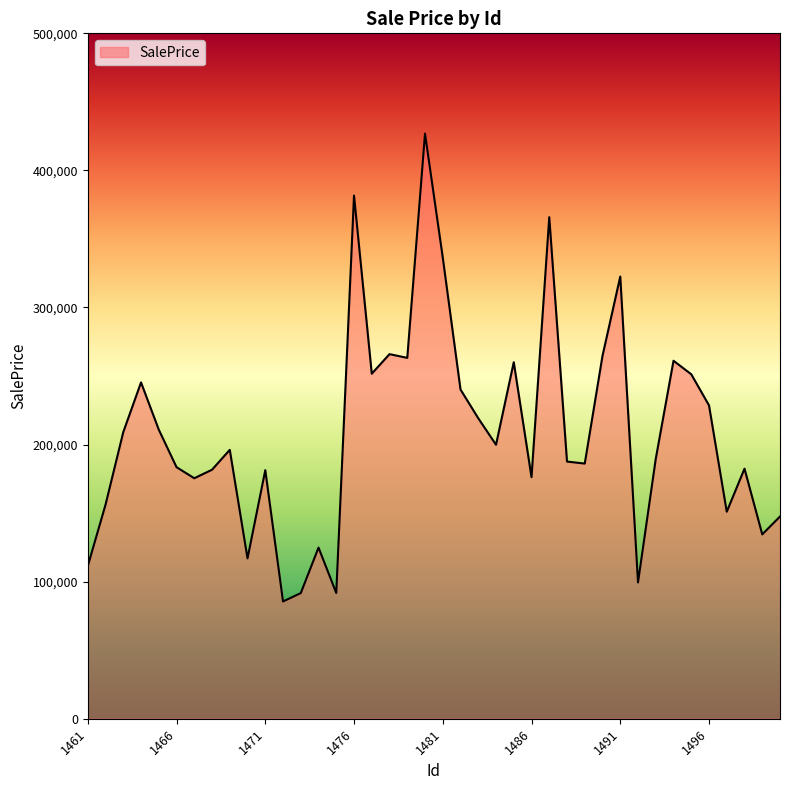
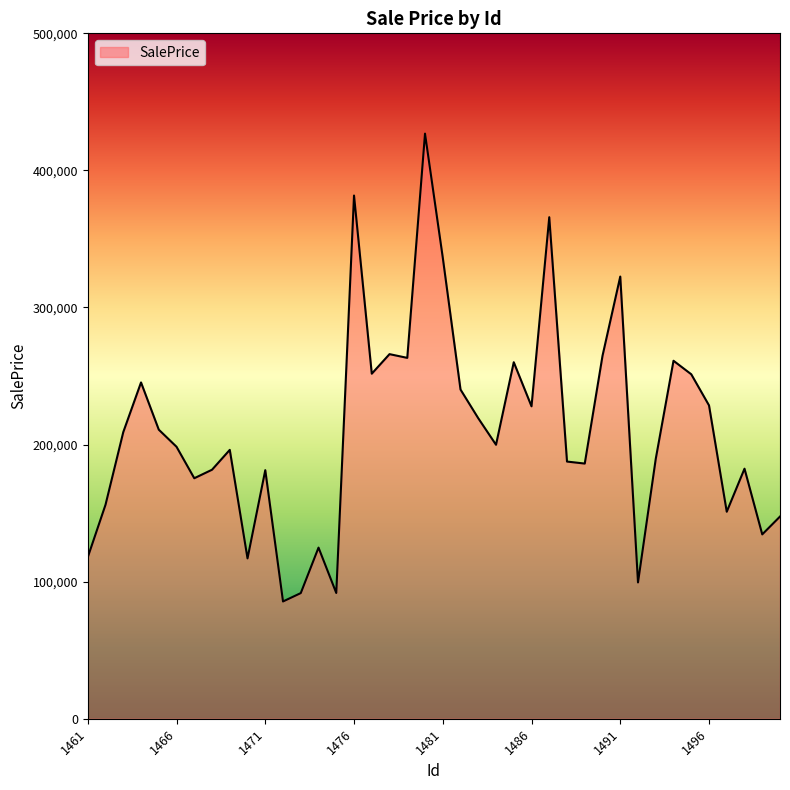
  {
-   "1461": "111,000",
-   "1466": "184,000",
+   "1461": "118,000",
+   "1466": "198,000",
    "1471": "181,000",
    "1476": "382,000",
    "1481": "336,000",
-   "1486": "176,000",
+   "1486": "228,000",
    "1491": "323,000",
    "1496": "229,000"
  }
